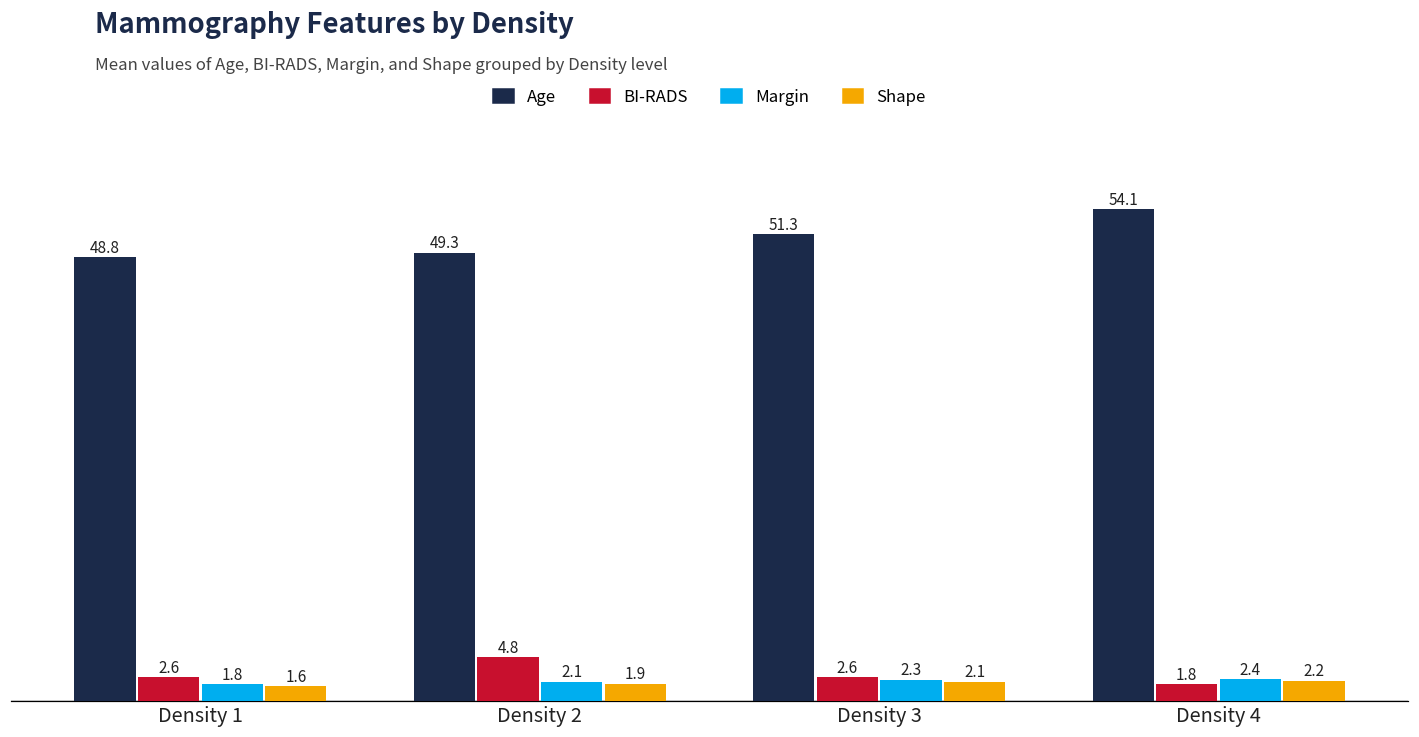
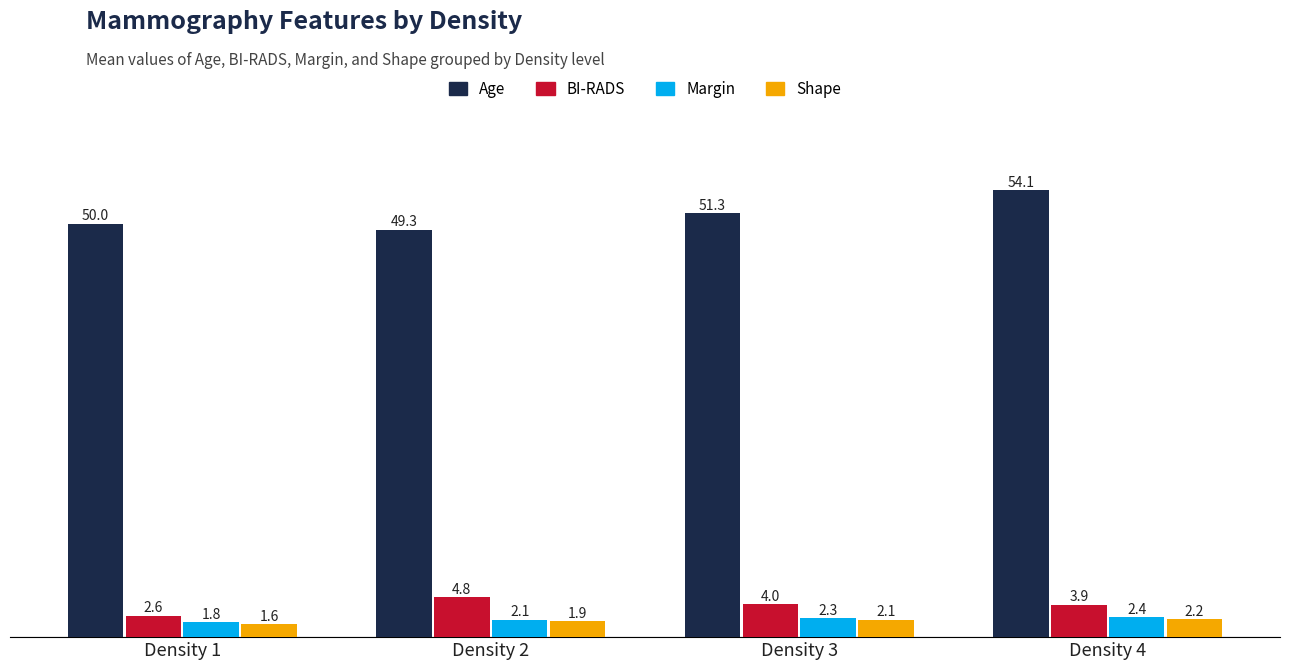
  {
    "Age": {
-     "Density 1": 48.8,
+     "Density 1": 50.0,
      "Density 2": 49.3,
      "Density 3": 51.3,
      "Density 4": 54.1
    },
    "BI-RADS": {
      "Density 1": 2.6,
      "Density 2": 4.8,
-     "Density 3": 2.6,
-     "Density 4": 1.8
+     "Density 3": 4.0,
+     "Density 4": 3.9
    },
    "Margin": {
      "Density 1": 1.8,
      "Density 2": 2.1,
      "Density 3": 2.3,
      "Density 4": 2.4
    },
    "Shape": {
      "Density 1": 1.6,
      "Density 2": 1.9,
      "Density 3": 2.1,
      "Density 4": 2.2
    }
  }
